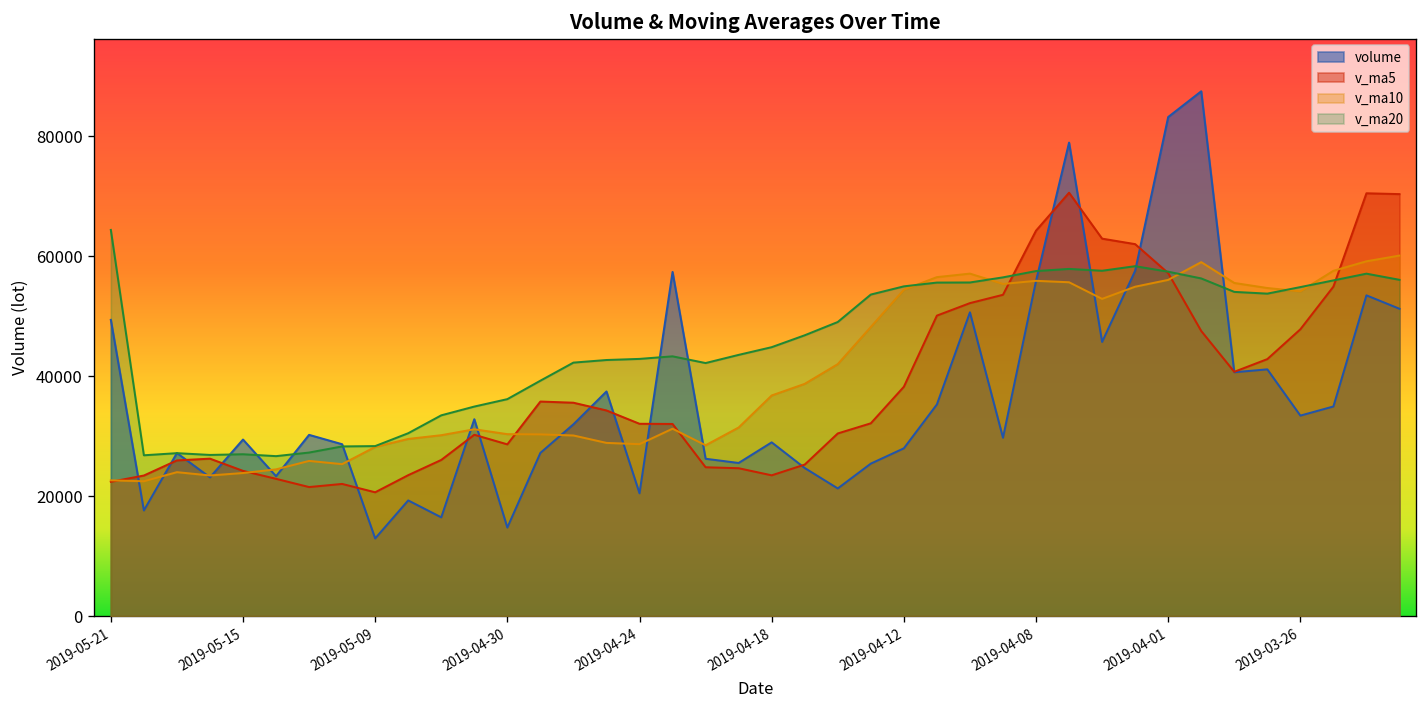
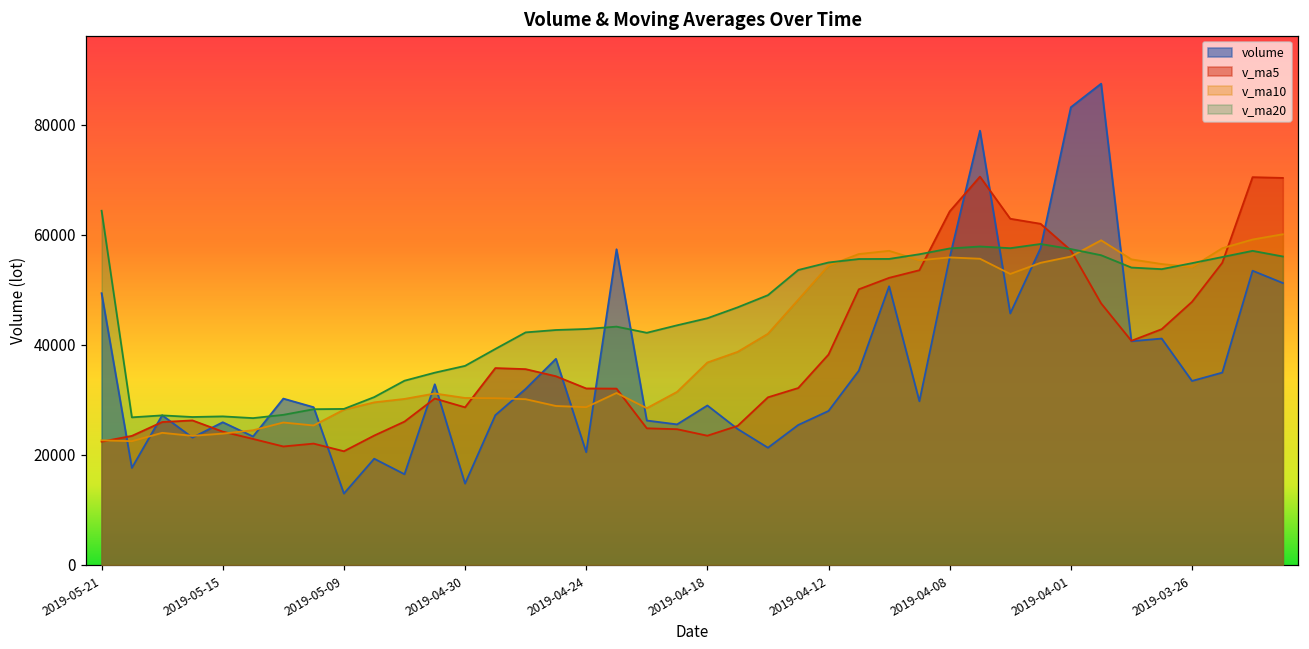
  {
    "volume": {
      "2019-05-21": 49000,
-     "2019-05-15": 29000,
+     "2019-05-15": 26000,
      "2019-05-09": 13000,
      "2019-04-30": 15000,
      "2019-04-24": 20000,
      "2019-04-18": 29000,
      "2019-04-12": 28000,
      "2019-04-01": 83000,
      "2019-03-26": 33000
    },
    "v_ma20": {
      "2019-05-21": 64000,
      "2019-05-15": 27000,
      "2019-04-30": 36000,
      "2019-04-24": 43000,
      "2019-04-18": 45000,
      "2019-04-12": 55000,
      "2019-04-08": 57000,
      "2019-03-26": 55000
    }
  }
